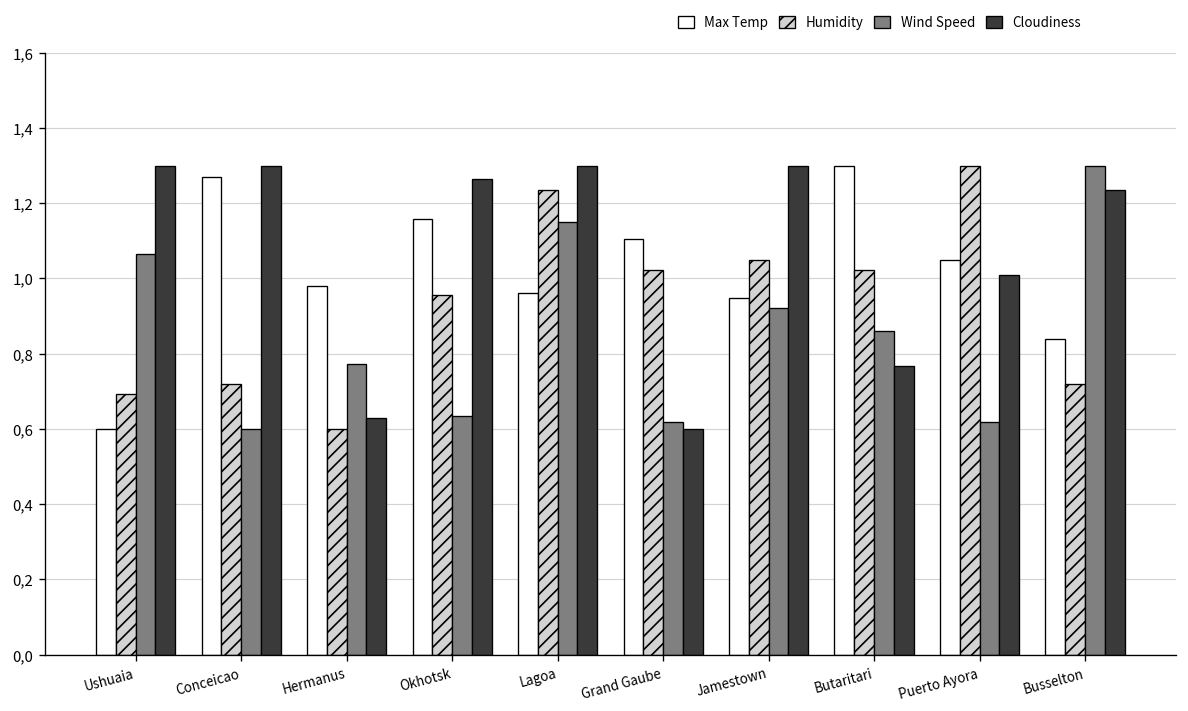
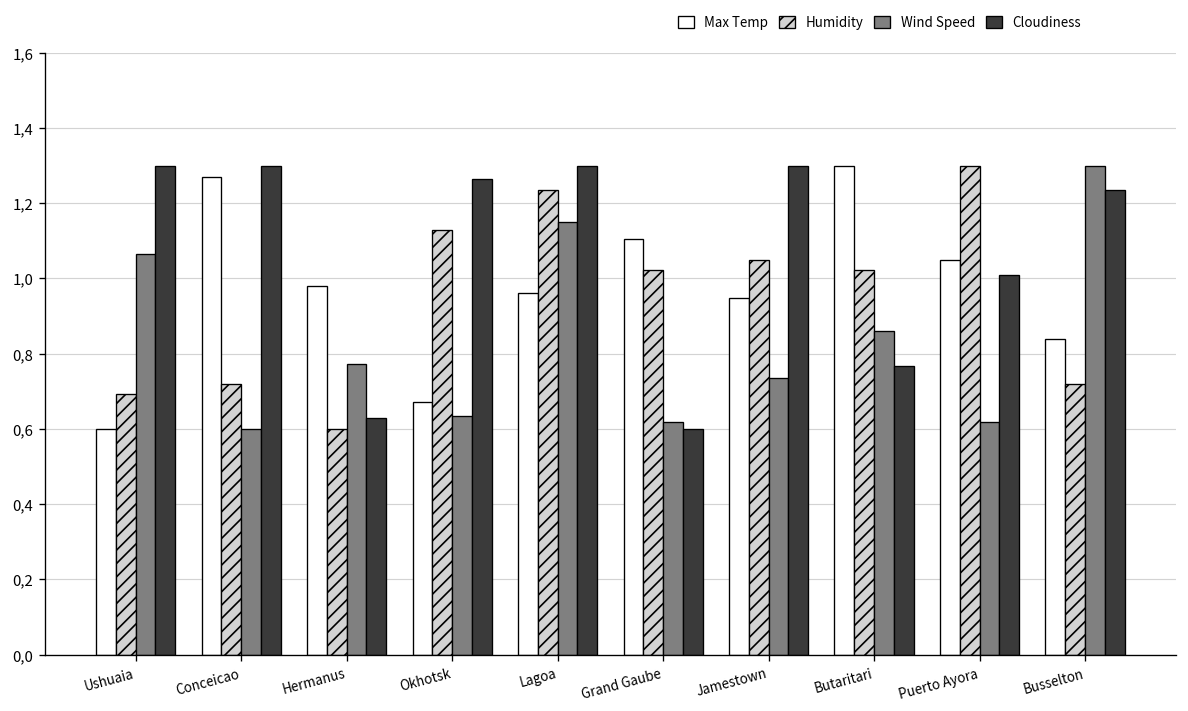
  {
    "Max Temp": {
      "Ushuaia": 6.0,
      "Conceicao": 12.7,
      "Hermanus": 9.8,
-     "Okhotsk": 11.6,
+     "Okhotsk": 6.7,
      "Lagoa": 9.6,
      "Grand Gaube": 11.1,
      "Jamestown": 9.5,
      "Butaritari": 13.0,
      "Puerto Ayora": 10.5,
      "Busselton": 8.4
    },
    "Humidity": {
      "Ushuaia": 6.9,
      "Conceicao": 7.2,
      "Hermanus": 6.0,
-     "Okhotsk": 9.6,
+     "Okhotsk": 11.3,
      "Lagoa": 12.3,
      "Grand Gaube": 10.2,
      "Jamestown": 10.5,
      "Butaritari": 10.2,
      "Puerto Ayora": 13.0,
      "Busselton": 7.2
    },
    "Wind Speed": {
      "Ushuaia": 10.6,
      "Conceicao": 6.0,
      "Hermanus": 7.7,
      "Okhotsk": 6.3,
      "Lagoa": 11.5,
      "Grand Gaube": 6.2,
-     "Jamestown": 9.2,
+     "Jamestown": 7.3,
      "Butaritari": 8.6,
      "Puerto Ayora": 6.2,
      "Busselton": 13.0
    },
    "Cloudiness": {
      "Ushuaia": 13.0,
      "Conceicao": 13.0,
      "Hermanus": 6.3,
      "Okhotsk": 12.6,
      "Lagoa": 13.0,
      "Grand Gaube": 6.0,
      "Jamestown": 13.0,
      "Butaritari": 7.7,
      "Puerto Ayora": 10.1,
      "Busselton": 12.3
    }
  }
